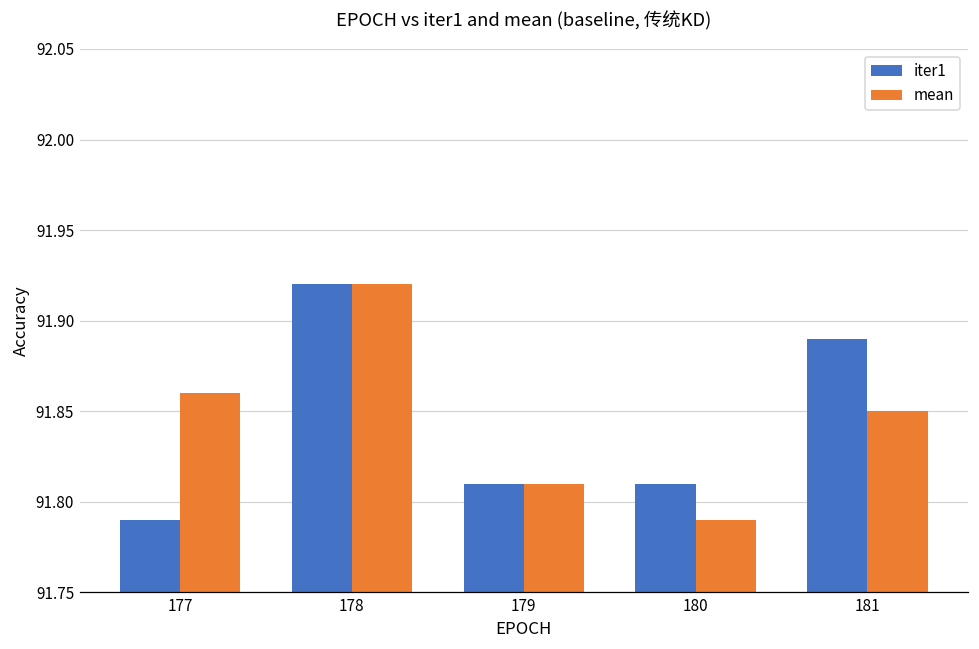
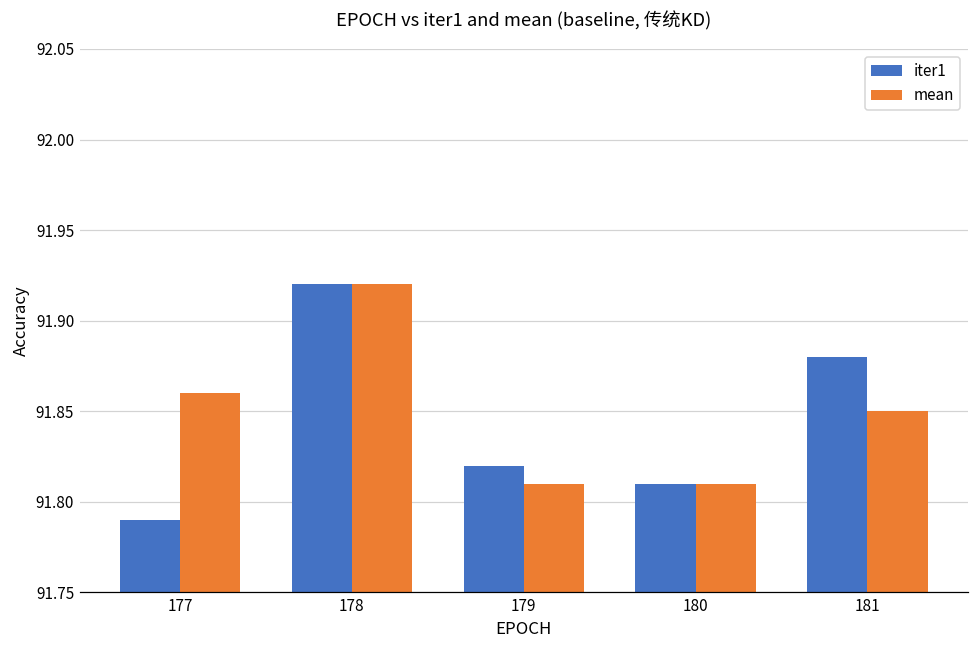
  {
    "iter1": {
      "177": 91.79,
      "178": 91.92,
-     "179": 91.81,
+     "179": 91.82,
      "180": 91.81,
-     "181": 91.89
+     "181": 91.88
    },
    "mean": {
      "177": 91.86,
      "178": 91.92,
      "179": 91.81,
-     "180": 91.79,
+     "180": 91.81,
      "181": 91.85
    }
  }
